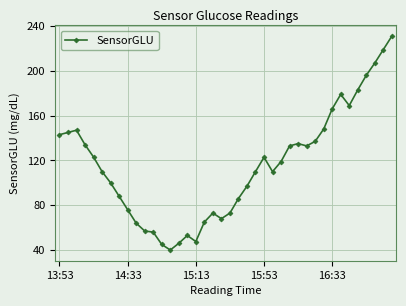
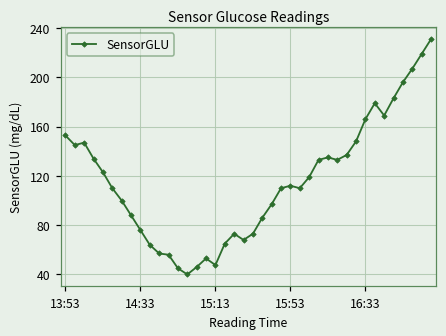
  {
-   "13:53": 143,
+   "13:53": 153,
    "14:33": 76,
    "15:13": 48,
-   "15:53": 123,
+   "15:53": 112,
    "16:33": 166
  }
